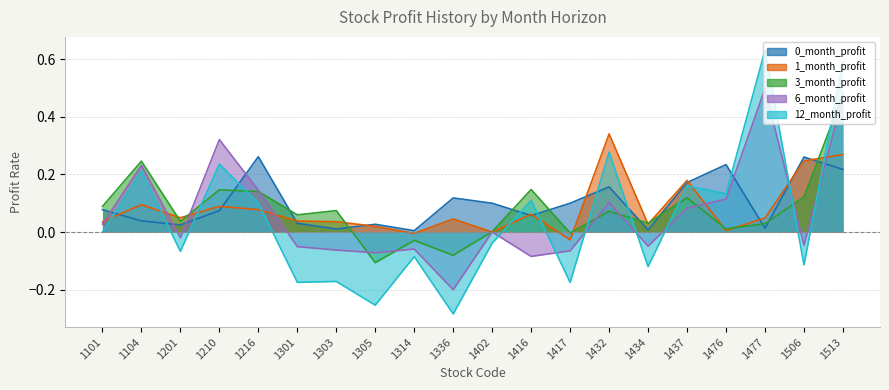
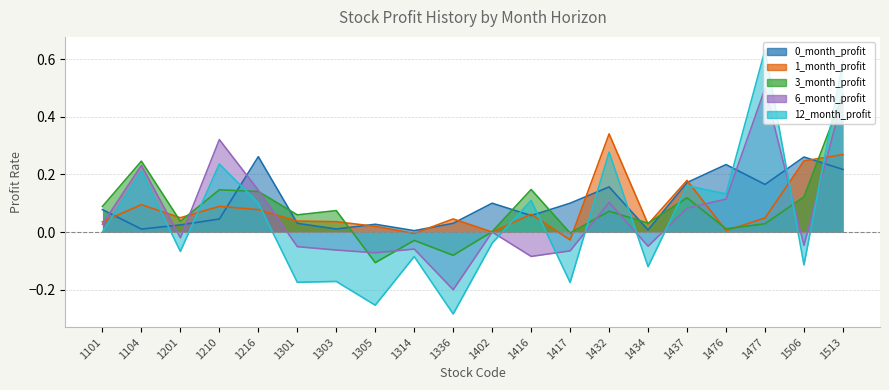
  {
    "0_month_profit": {
      "1101": 0.08,
-     "1104": 0.04,
+     "1104": 0.01,
      "1201": 0.02,
-     "1210": 0.07,
+     "1210": 0.05,
      "1216": 0.26,
      "1303": 0.01,
-     "1336": 0.12,
+     "1336": 0.03,
      "1402": 0.10,
      "1417": 0.10,
      "1432": 0.16,
      "1476": 0.23,
-     "1477": 0.01,
+     "1477": 0.17,
      "1506": 0.26,
      "1513": 0.22
    }
  }
